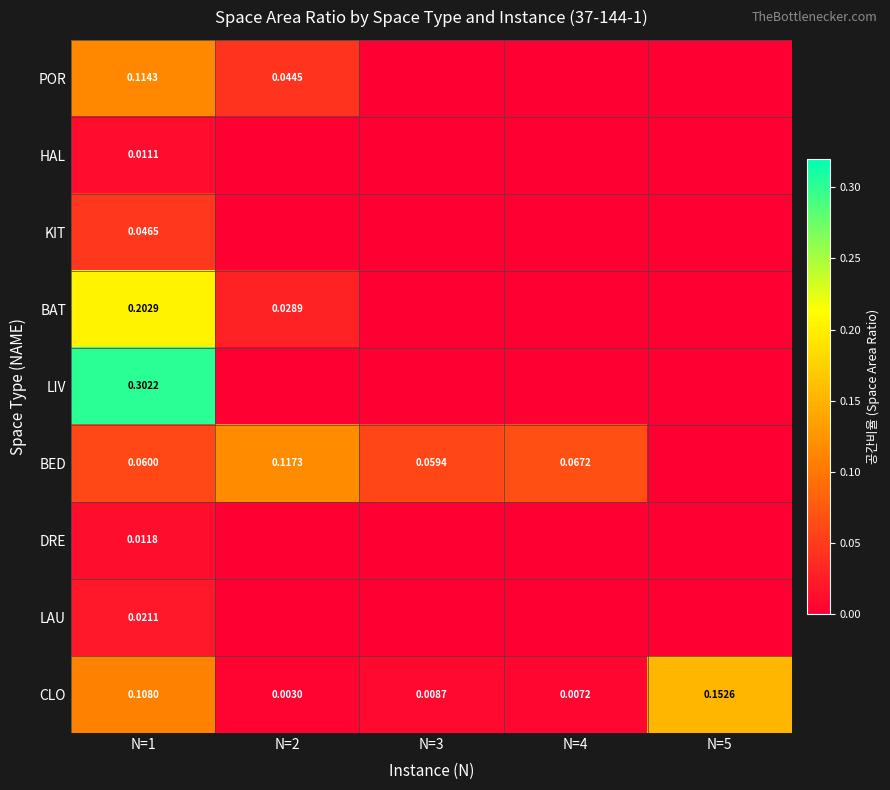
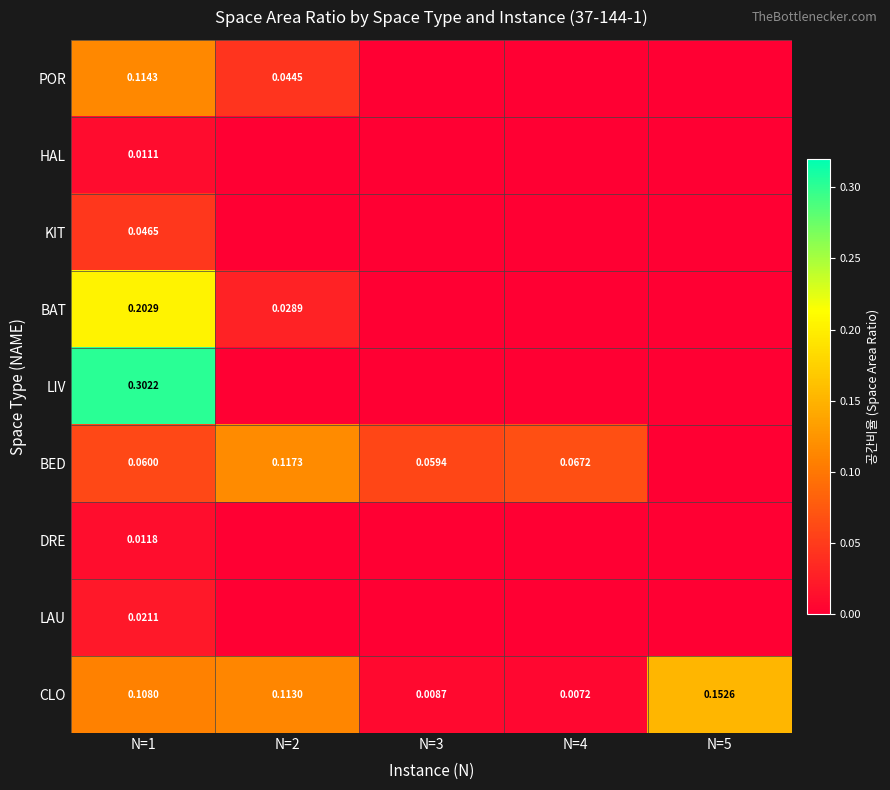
  {
    "POR": {
      "N=1": 0.1143,
      "N=2": 0.0445
    },
    "HAL": {
      "N=1": 0.0111
    },
    "KIT": {
      "N=1": 0.0465
    },
    "BAT": {
      "N=1": 0.2029,
      "N=2": 0.0289
    },
    "LIV": {
      "N=1": 0.3022
    },
    "BED": {
      "N=1": 0.0600,
      "N=2": 0.1173,
      "N=3": 0.0594,
      "N=4": 0.0672
    },
    "DRE": {
      "N=1": 0.0118
    },
    "LAU": {
      "N=1": 0.0211
    },
    "CLO": {
      "N=1": 0.1080,
-     "N=2": 0.0030,
+     "N=2": 0.1130,
      "N=3": 0.0087,
      "N=4": 0.0072,
      "N=5": 0.1526
    }
  }
